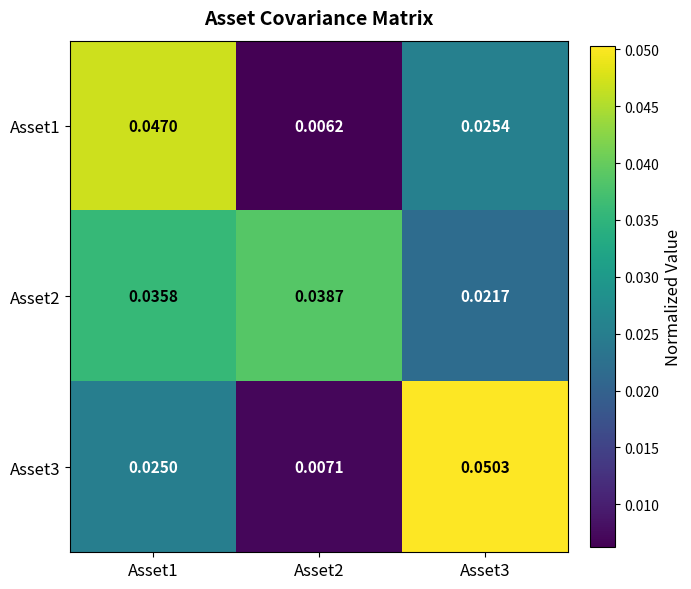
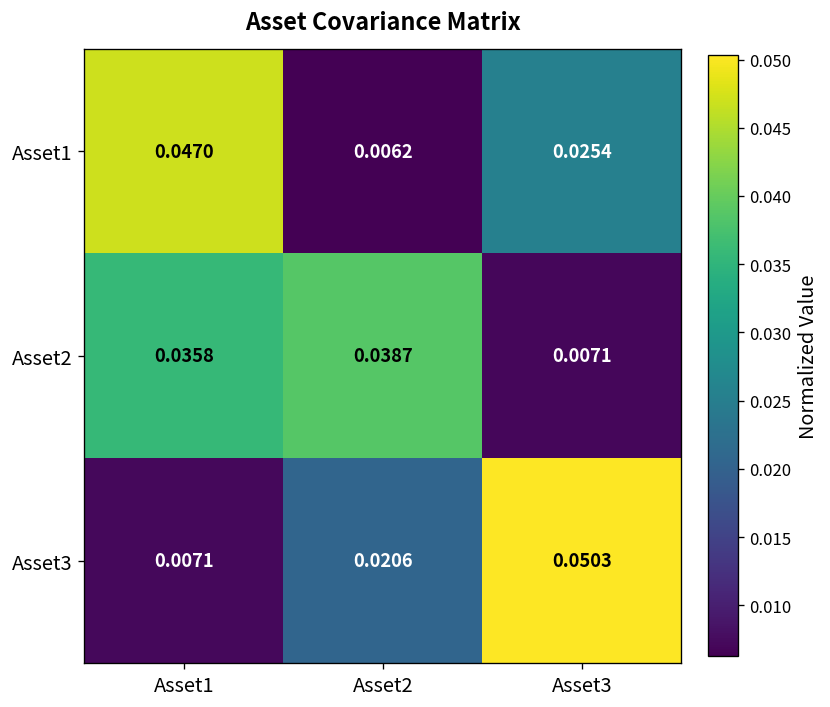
  {
    "Asset1": {
      "Asset1": 0.0470,
      "Asset2": 0.0062,
      "Asset3": 0.0254
    },
    "Asset2": {
      "Asset1": 0.0358,
      "Asset2": 0.0387,
-     "Asset3": 0.0217
+     "Asset3": 0.0071
    },
    "Asset3": {
-     "Asset1": 0.0250,
-     "Asset2": 0.0071,
+     "Asset1": 0.0071,
+     "Asset2": 0.0206,
      "Asset3": 0.0503
    }
  }
